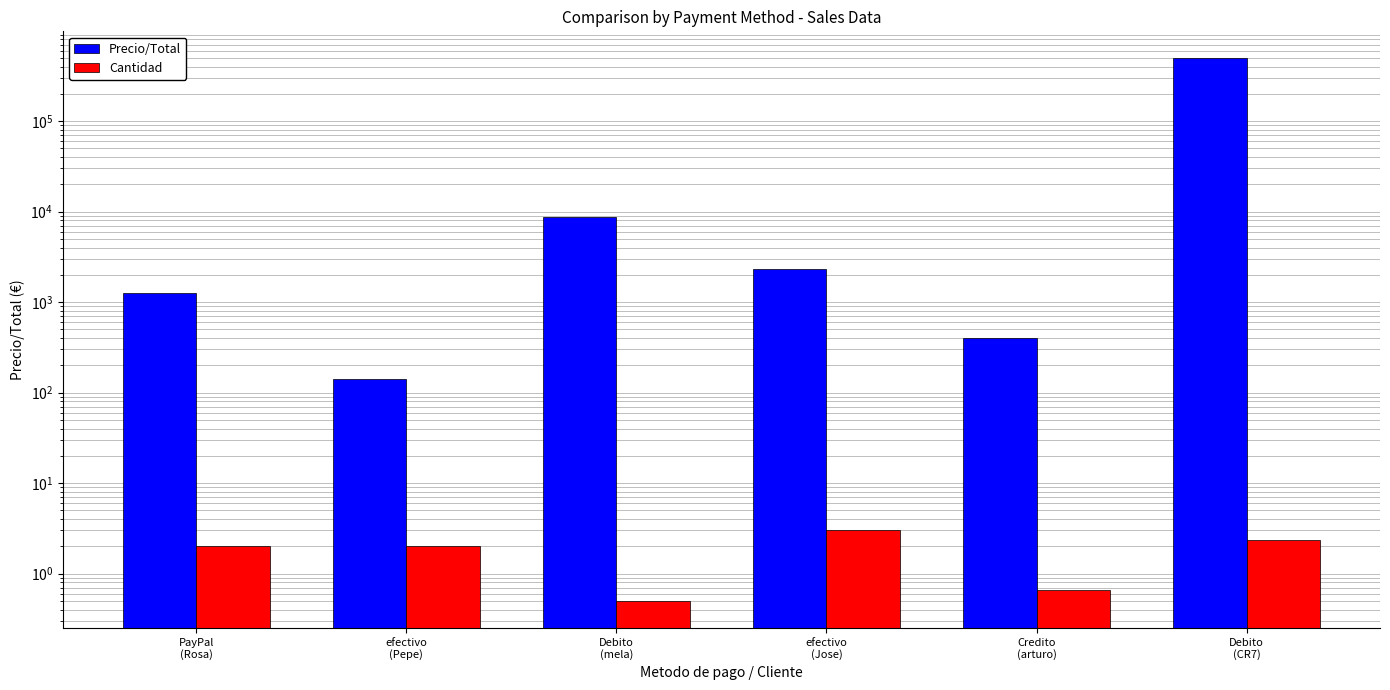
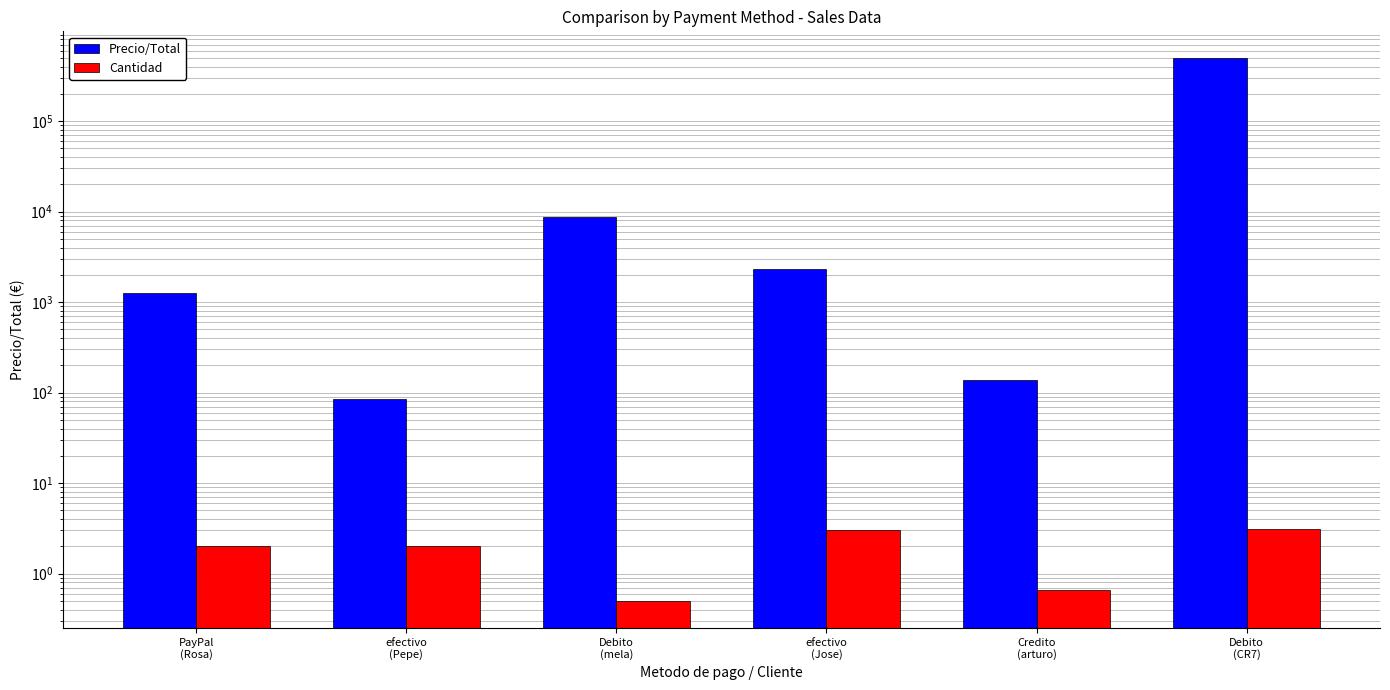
  {
    "Precio/Total": {
      "PayPal (Rosa)": 1300,
-     "efectivo (Pepe)": 140,
+     "efectivo (Pepe)": 90,
      "Debito (mela)": 9000,
      "efectivo (Jose)": 2300,
-     "Credito (arturo)": 400,
+     "Credito (arturo)": 140,
      "Debito (CR7)": 500000
    },
    "Cantidad": {
      "PayPal (Rosa)": 2.0,
      "efectivo (Pepe)": 2.0,
      "Debito (mela)": 0.5,
      "efectivo (Jose)": 3.0,
      "Credito (arturo)": 0.7,
-     "Debito (CR7)": 2.4
+     "Debito (CR7)": 3.1
    }
  }
